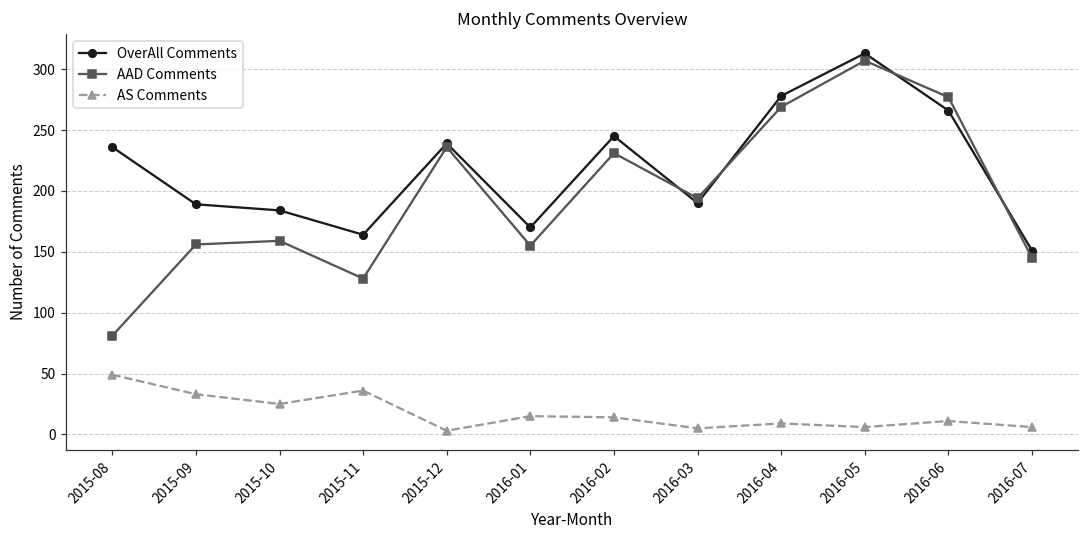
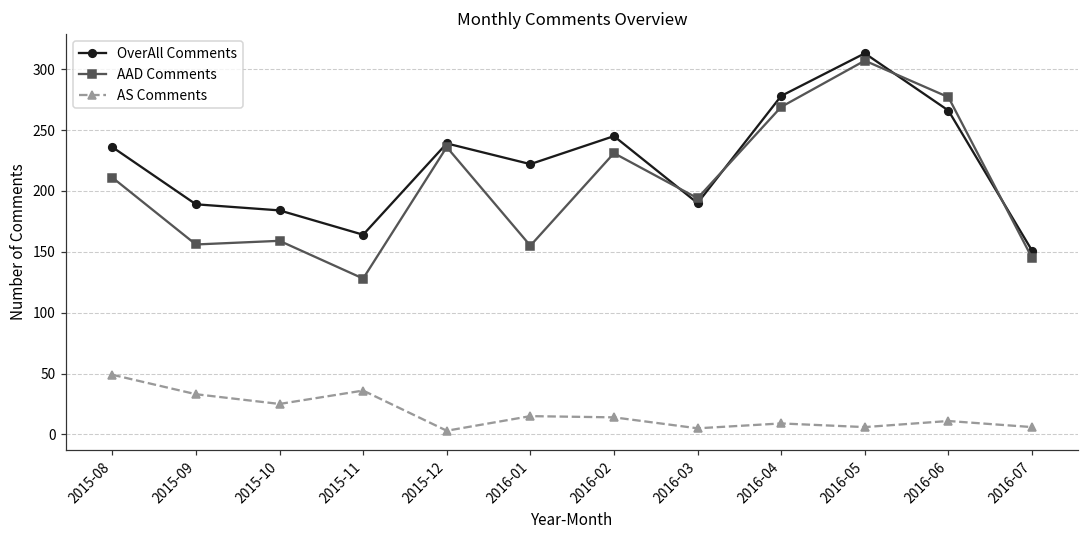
  {
    "OverAll Comments": {
      "2015-08": 236,
      "2015-09": 189,
      "2015-10": 184,
      "2015-11": 164,
      "2015-12": 239,
-     "2016-01": 170,
+     "2016-01": 222,
      "2016-02": 245,
      "2016-03": 190,
      "2016-04": 278,
      "2016-05": 313,
      "2016-06": 266,
      "2016-07": 151
    },
    "AAD Comments": {
-     "2015-08": 81,
+     "2015-08": 211,
      "2015-09": 156,
      "2015-10": 159,
      "2015-11": 128,
      "2015-12": 236,
      "2016-01": 155,
      "2016-02": 231,
      "2016-03": 194,
      "2016-04": 269,
      "2016-05": 307,
      "2016-06": 277,
      "2016-07": 145
    },
    "AS Comments": {
      "2015-08": 49,
      "2015-09": 33,
      "2015-10": 25,
      "2015-11": 36,
      "2015-12": 3,
      "2016-01": 15,
      "2016-02": 14,
      "2016-03": 5,
      "2016-04": 9,
      "2016-05": 6,
      "2016-06": 11,
      "2016-07": 6
    }
  }
